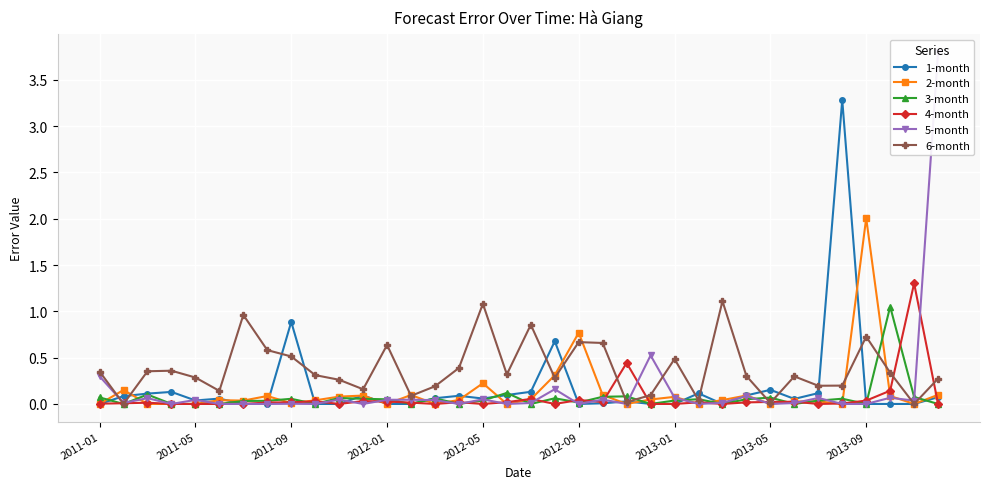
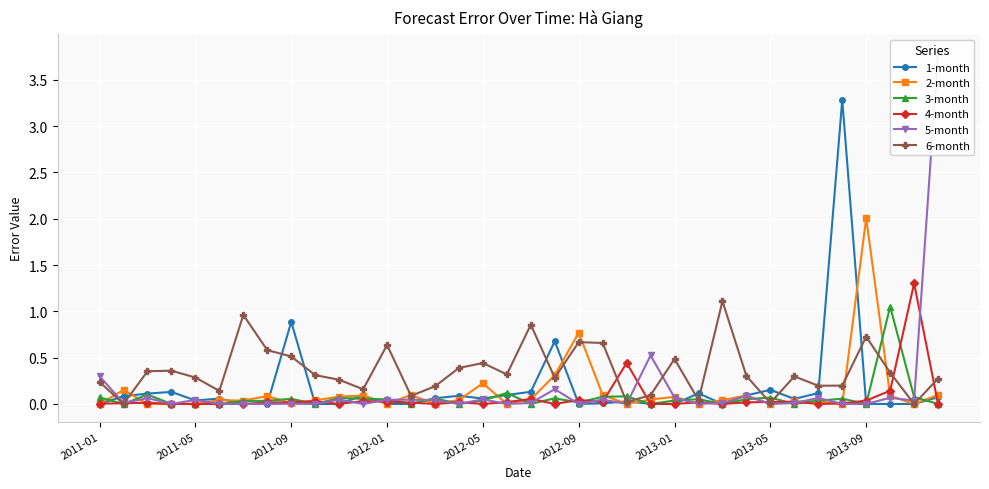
  {
    "1-month": {
      "2011-09": 0.9,
      "2013-05": 0.2
    },
    "2-month": {
      "2012-05": 0.2,
      "2012-09": 0.8,
      "2013-09": 2.0
    },
    "3-month": {
      "2011-01": 0.1,
      "2011-09": 0.1,
      "2013-01": 0.0,
      "2013-05": 0.1
    },
    "4-month": {
      "2012-05": 0.0,
      "2013-09": 0.0
    },
    "5-month": {
      "2011-01": 0.3
    },
    "6-month": {
-     "2011-01": 0.4,
+     "2011-01": 0.2,
      "2011-05": 0.3,
      "2011-09": 0.5,
      "2012-01": 0.6,
-     "2012-05": 1.1,
+     "2012-05": 0.4,
      "2012-09": 0.7,
      "2013-01": 0.5,
      "2013-09": 0.7
    }
  }
